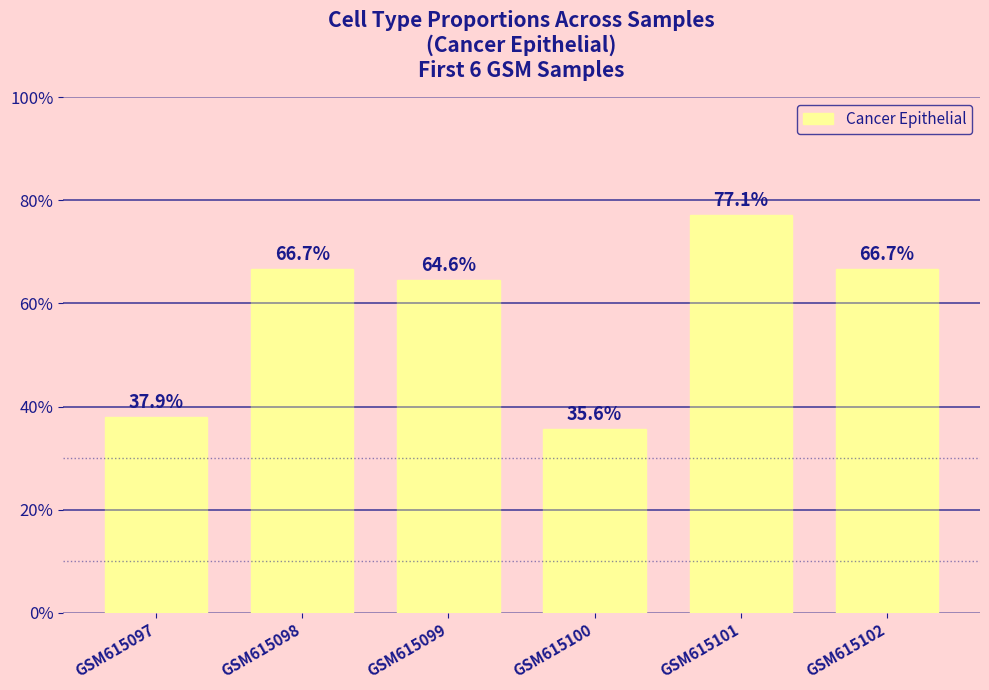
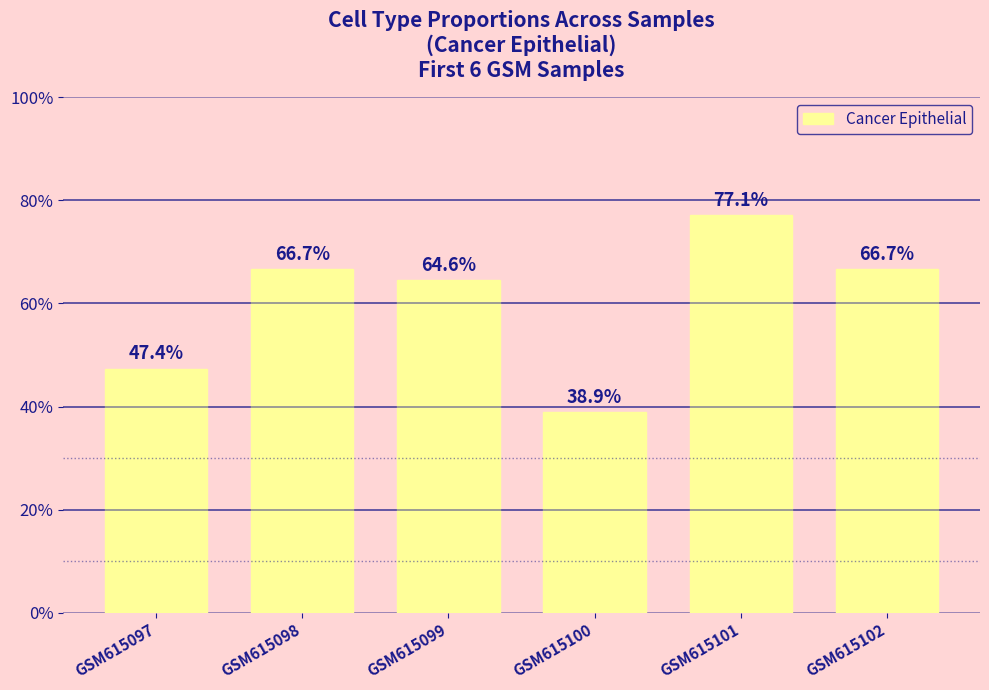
  {
-   "GSM615097": "37.9%",
+   "GSM615097": "47.4%",
    "GSM615098": "66.7%",
    "GSM615099": "64.6%",
-   "GSM615100": "35.6%",
+   "GSM615100": "38.9%",
    "GSM615101": "77.1%",
    "GSM615102": "66.7%"
  }
